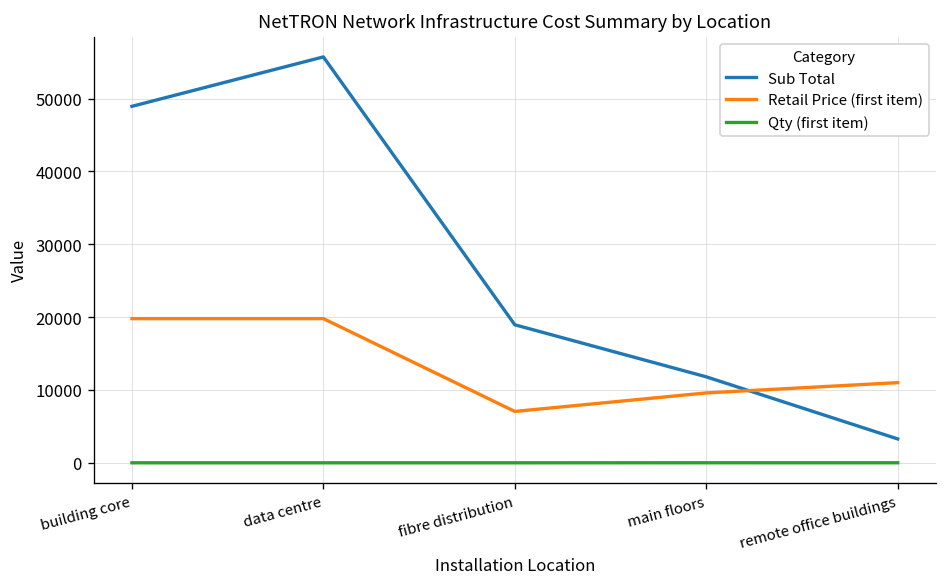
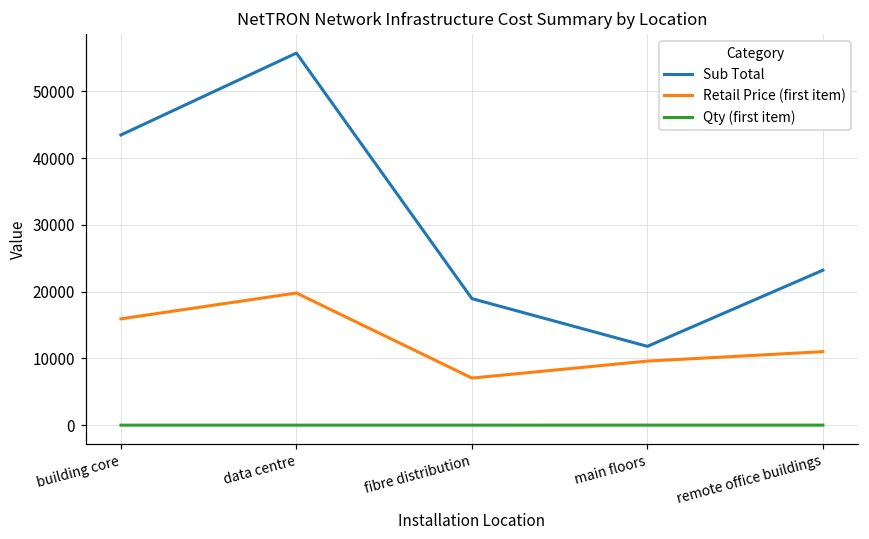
  {
    "Sub Total": {
-     "building core": 49000,
+     "building core": 43000,
      "data centre": 56000,
      "fibre distribution": 19000,
      "main floors": 12000,
-     "remote office buildings": 3000
+     "remote office buildings": 23000
    },
    "Retail Price (first item)": {
-     "building core": 20000,
+     "building core": 16000,
      "data centre": 20000,
      "fibre distribution": 7000,
      "main floors": 10000,
      "remote office buildings": 11000
    },
    "Qty (first item)": {
      "building core": 0,
      "data centre": 0,
      "fibre distribution": 0,
      "main floors": 0,
      "remote office buildings": 0
    }
  }
